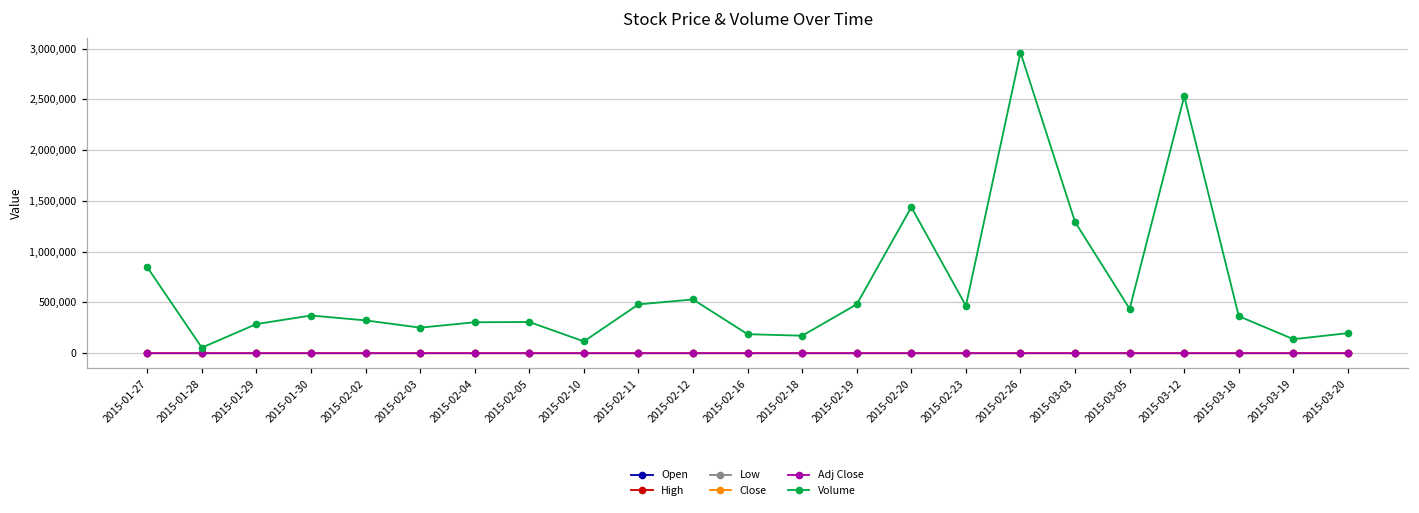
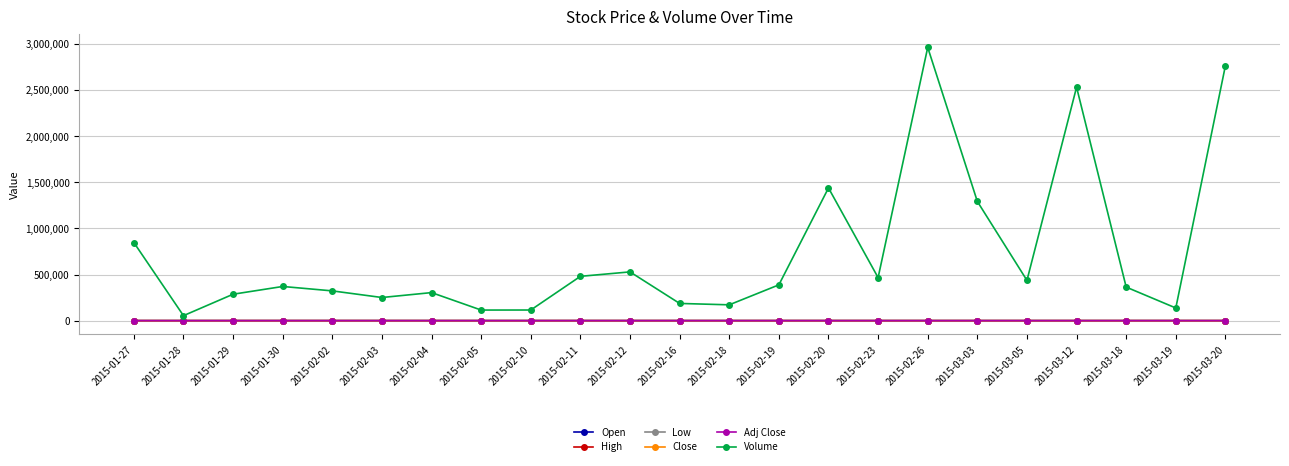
  {
    "Adj Close": {
      "2015-01-27": "0",
      "2015-01-28": "0",
      "2015-01-29": "0",
      "2015-01-30": "0",
      "2015-02-02": "0",
      "2015-02-03": "0",
      "2015-02-04": "0",
      "2015-02-05": "0",
      "2015-02-10": "0",
      "2015-02-11": "0",
      "2015-02-12": "0",
      "2015-02-16": "0",
      "2015-02-18": "0",
      "2015-02-19": "0",
      "2015-02-20": "0",
      "2015-02-23": "0",
      "2015-02-26": "0",
      "2015-03-03": "0",
      "2015-03-05": "0",
      "2015-03-12": "0",
      "2015-03-18": "0",
      "2015-03-19": "0",
      "2015-03-20": "0"
    },
    "Volume": {
      "2015-01-27": "800,000",
      "2015-01-28": "100,000",
      "2015-01-29": "300,000",
      "2015-01-30": "400,000",
      "2015-02-02": "300,000",
      "2015-02-03": "300,000",
      "2015-02-04": "300,000",
-     "2015-02-05": "300,000",
+     "2015-02-05": "100,000",
      "2015-02-10": "100,000",
      "2015-02-11": "500,000",
      "2015-02-12": "500,000",
      "2015-02-16": "200,000",
      "2015-02-18": "200,000",
-     "2015-02-19": "500,000",
+     "2015-02-19": "400,000",
      "2015-02-20": "1,400,000",
      "2015-02-23": "500,000",
      "2015-02-26": "3,000,000",
      "2015-03-03": "1,300,000",
      "2015-03-05": "400,000",
      "2015-03-12": "2,500,000",
      "2015-03-18": "400,000",
      "2015-03-19": "100,000",
-     "2015-03-20": "200,000"
+     "2015-03-20": "2,800,000"
    }
  }
